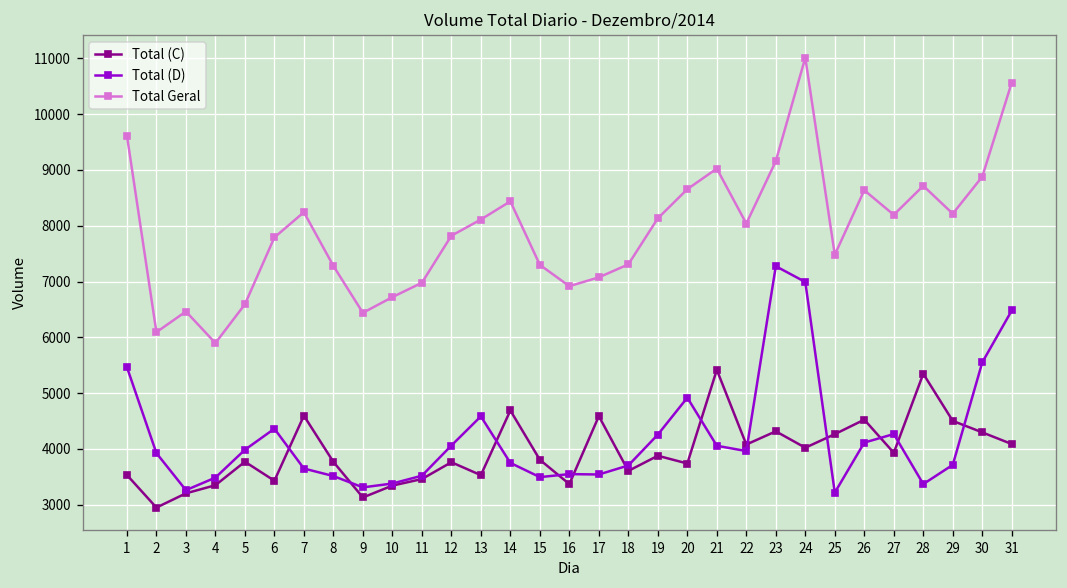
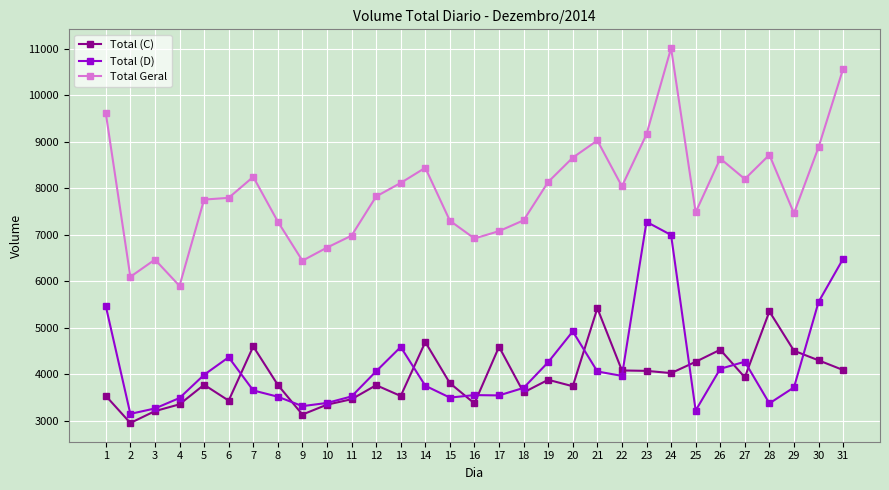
  {
    "Total (C)": {
      "1": 3500,
      "2": 2900,
      "3": 3200,
      "4": 3300,
      "5": 3800,
      "6": 3400,
      "7": 4600,
      "8": 3800,
      "9": 3100,
      "11": 3500,
      "12": 3800,
      "13": 3500,
      "14": 4700,
      "15": 3800,
      "16": 3400,
      "17": 4600,
      "18": 3600,
      "19": 3900,
      "20": 3700,
      "21": 5400,
      "22": 4100,
-     "23": 4300,
+     "23": 4100,
      "24": 4000,
      "25": 4300,
      "26": 4500,
      "27": 3900,
      "28": 5300,
      "29": 4500,
      "30": 4300,
      "31": 4100
    },
    "Total (D)": {
      "1": 5500,
-     "2": 3900,
+     "2": 3100,
      "3": 3300,
      "4": 3500,
      "5": 4000,
      "6": 4400,
      "7": 3600,
      "8": 3500,
      "9": 3300,
      "11": 3500,
      "12": 4100,
      "13": 4600,
      "14": 3700,
      "15": 3500,
      "16": 3500,
      "17": 3500,
      "18": 3700,
      "19": 4300,
      "20": 4900,
      "21": 4100,
      "22": 4000,
      "23": 7300,
      "24": 7000,
      "25": 3200,
      "26": 4100,
      "27": 4300,
      "28": 3400,
      "29": 3700,
      "30": 5600,
      "31": 6500
    },
    "Total Geral": {
      "1": 9600,
      "2": 6100,
      "3": 6500,
      "4": 5900,
-     "5": 6600,
+     "5": 7800,
      "6": 7800,
      "7": 8200,
      "8": 7300,
      "9": 6400,
      "10": 6700,
      "11": 7000,
      "12": 7800,
      "13": 8100,
      "14": 8400,
      "15": 7300,
      "16": 6900,
      "17": 7100,
      "18": 7300,
      "19": 8100,
      "20": 8700,
      "21": 9000,
      "22": 8000,
      "23": 9200,
      "24": 11000,
      "25": 7500,
      "26": 8600,
      "27": 8200,
      "28": 8700,
-     "29": 8200,
+     "29": 7500,
      "30": 8900,
      "31": 10600
    }
  }
